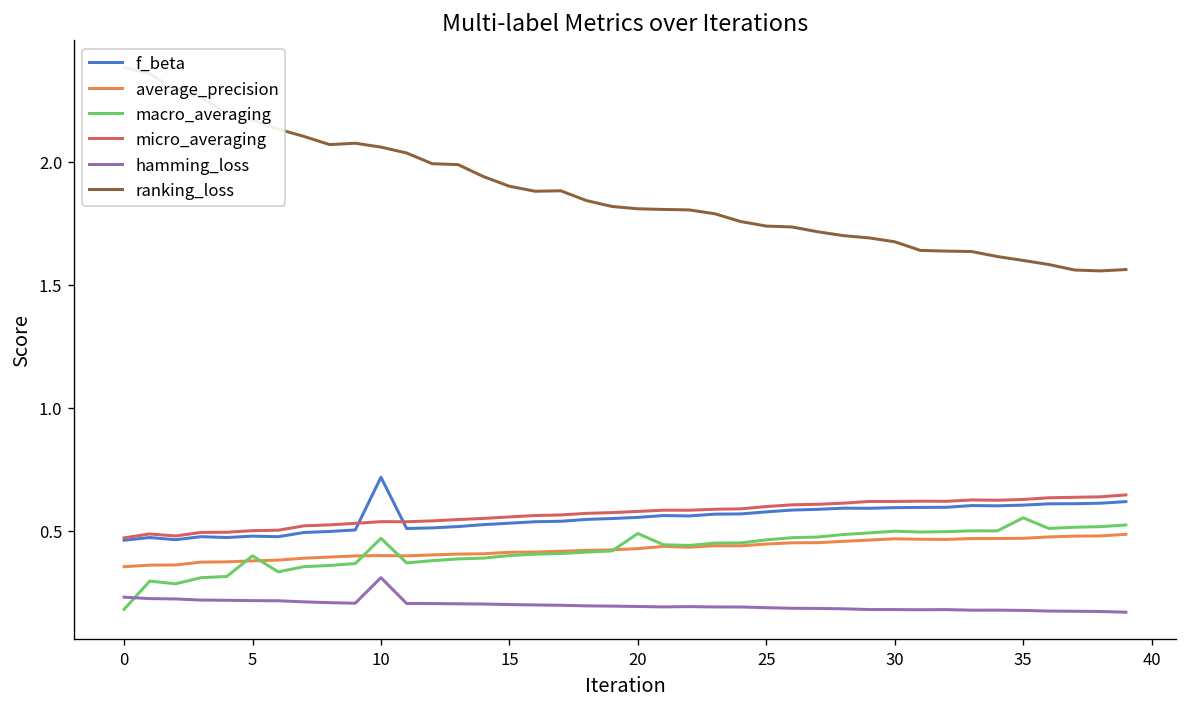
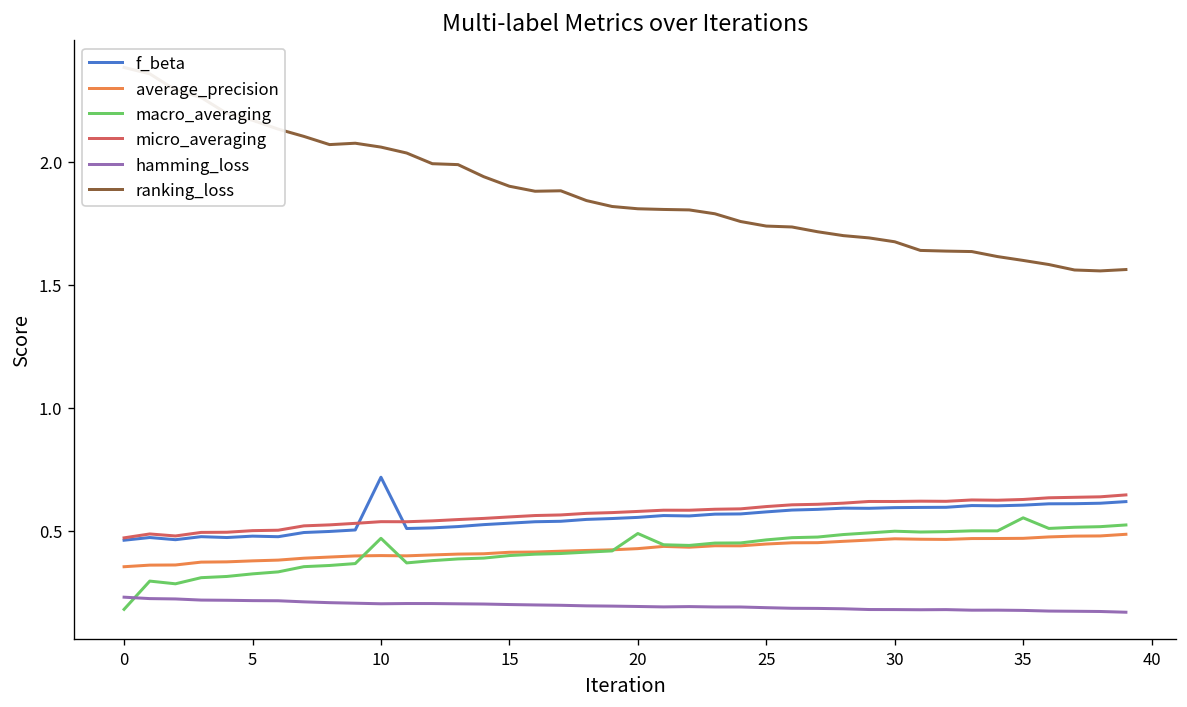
  {
    "f_beta": {
      "5": 0.48,
      "10": 0.72,
      "15": 0.53,
      "20": 0.55,
      "25": 0.58,
      "30": 0.59,
      "35": 0.60
    },
    "macro_averaging": {
      "0": 0.18,
-     "5": 0.40,
+     "5": 0.32,
      "10": 0.47,
      "15": 0.40,
      "20": 0.49,
      "25": 0.46,
      "30": 0.50,
      "35": 0.55
    },
    "hamming_loss": {
      "0": 0.23,
      "5": 0.22,
-     "10": 0.31,
+     "10": 0.20,
      "15": 0.20,
      "20": 0.19,
      "25": 0.19,
      "30": 0.18,
      "35": 0.18
    },
    "ranking_loss": {
      "10": 2.06,
      "15": 1.90,
      "20": 1.81,
      "25": 1.74,
      "30": 1.68,
      "35": 1.60
    }
  }
